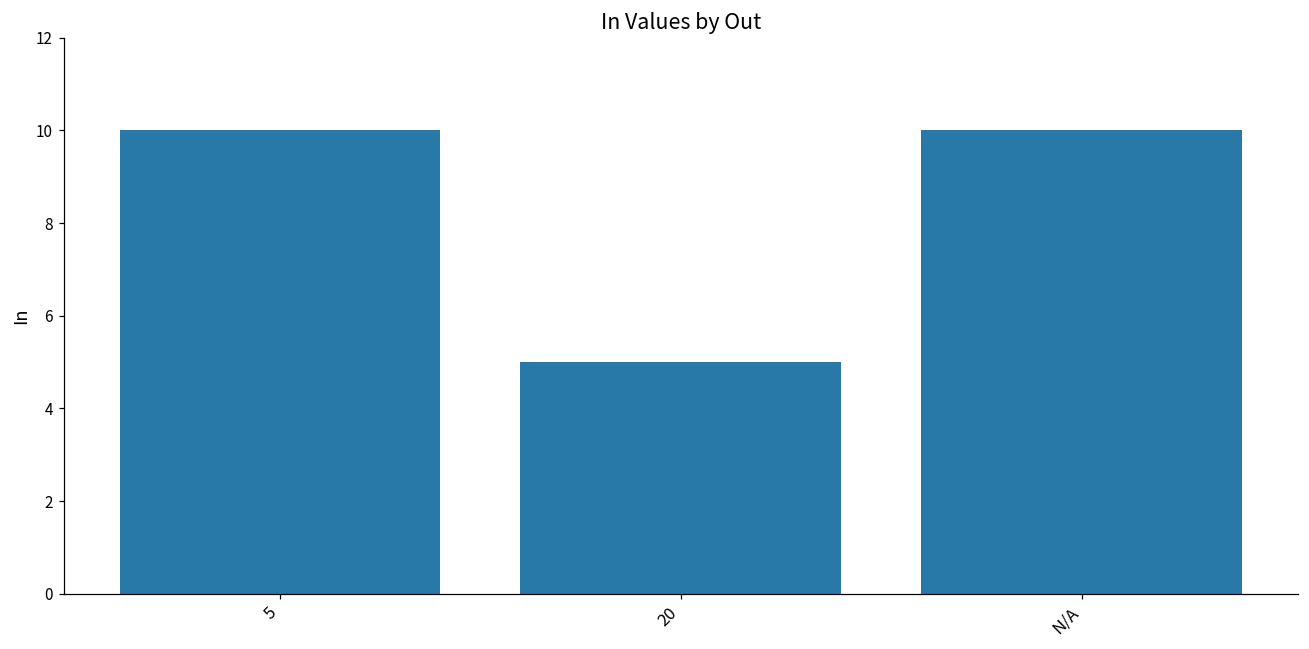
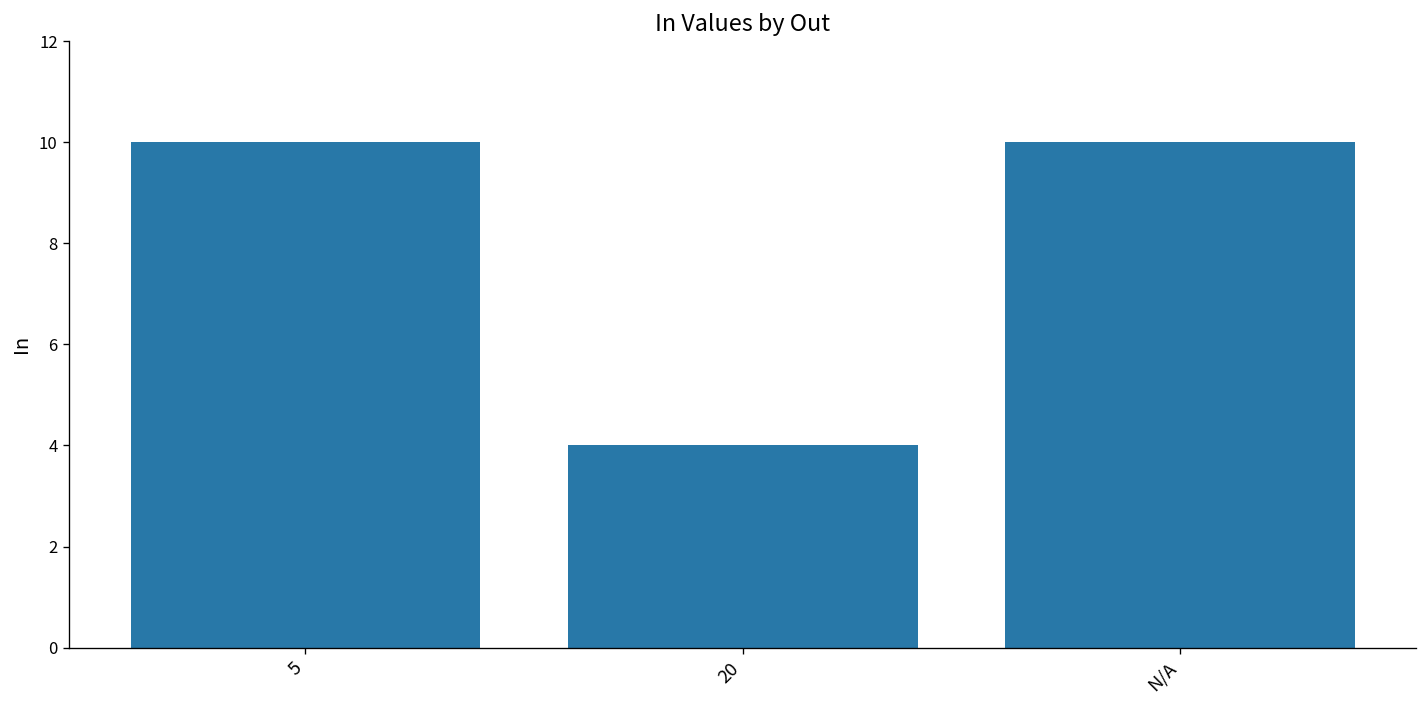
  {
    "5": 10,
-   "20": 5,
+   "20": 4,
    "N/A": 10
  }
